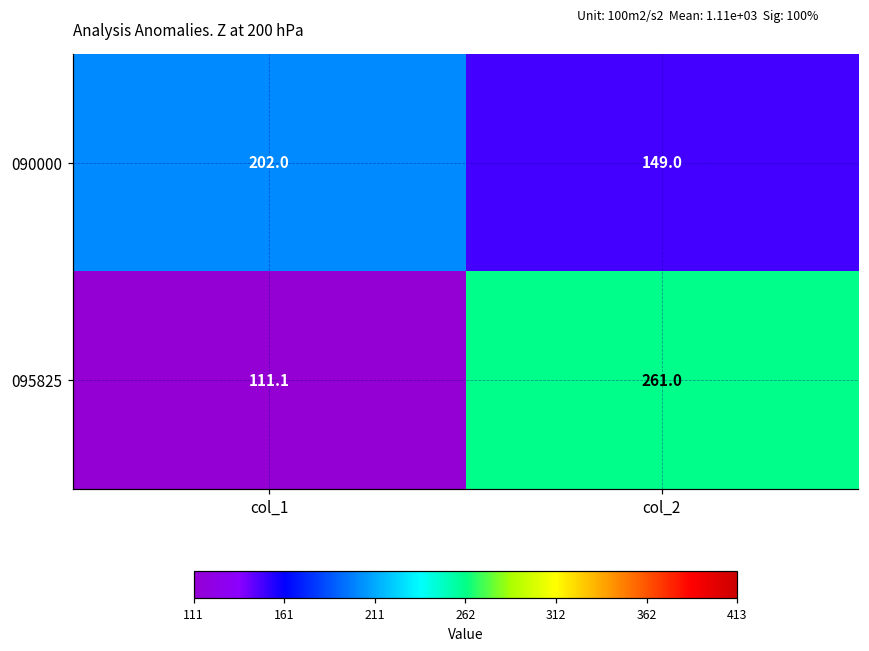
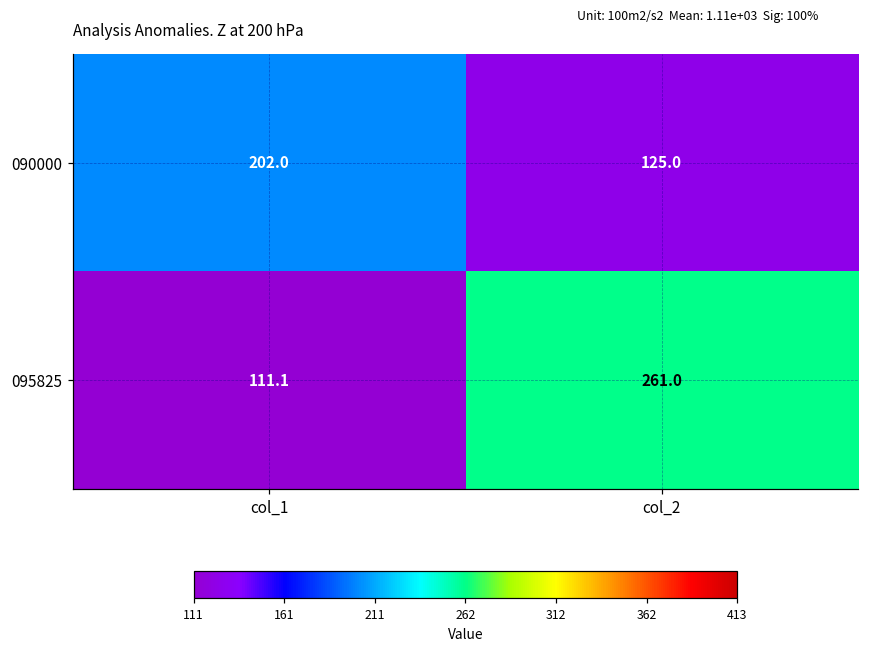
  {
    "090000": {
      "col_1": 202.0,
-     "col_2": 149.0
+     "col_2": 125.0
    },
    "095825": {
      "col_1": 111.1,
      "col_2": 261.0
    }
  }
